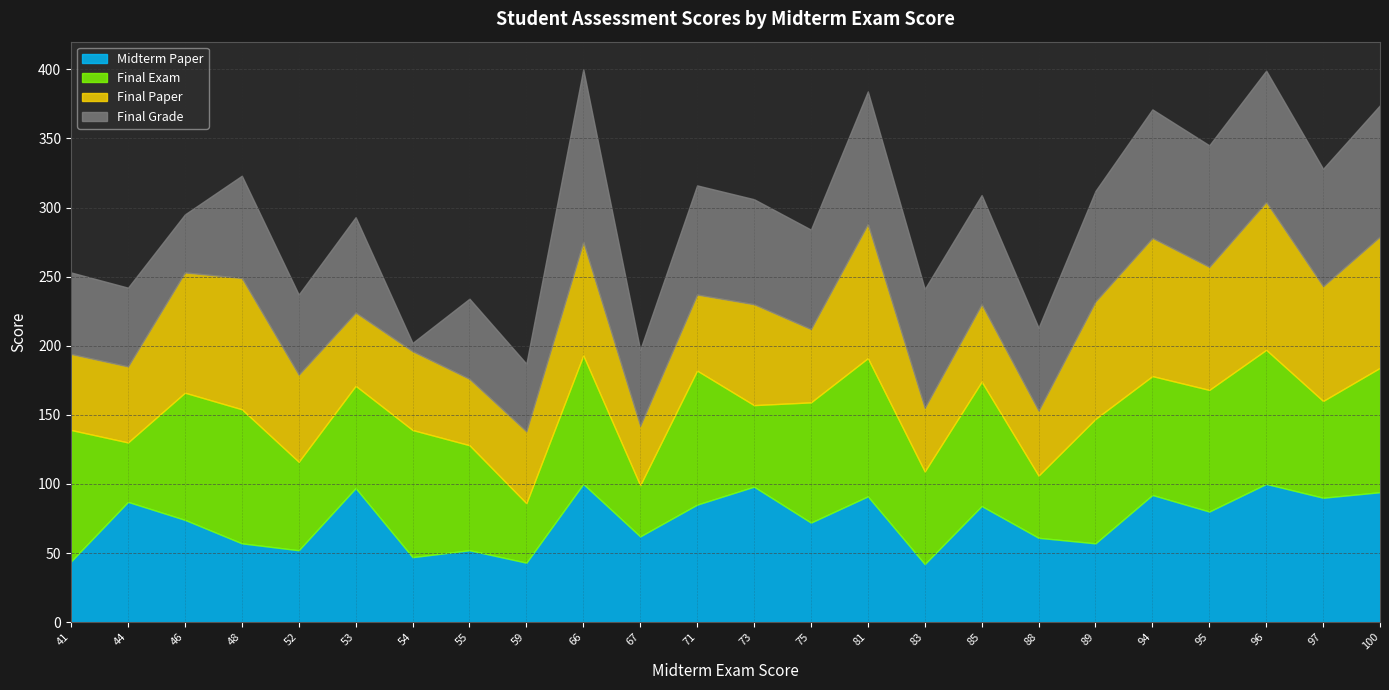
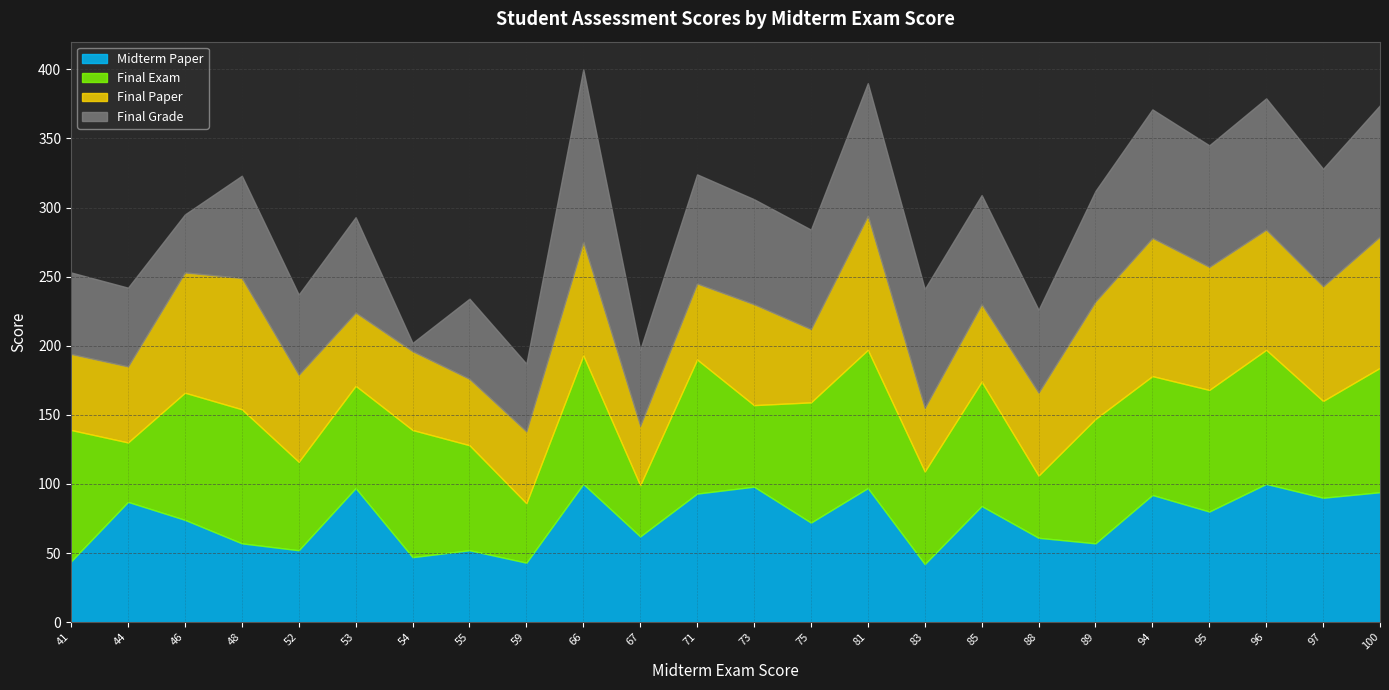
  {
    "Midterm Paper": {
      "41": 44,
      "44": 87,
      "46": 74,
      "48": 57,
      "52": 52,
      "53": 97,
      "54": 47,
      "55": 52,
      "59": 43,
      "66": 100,
      "67": 62,
-     "71": 85,
+     "71": 93,
      "73": 98,
      "75": 72,
-     "81": 91,
+     "81": 97,
      "83": 42,
      "85": 84,
      "88": 61,
      "89": 57,
      "94": 92,
      "95": 80,
      "96": 100,
      "97": 90,
      "100": 94
    },
    "Final Exam": {
      "41": 95,
      "44": 43,
      "46": 92,
      "48": 97,
      "52": 64,
      "53": 74,
      "54": 92,
      "55": 76,
      "59": 43,
      "66": 93,
      "67": 37,
      "71": 97,
      "73": 59,
      "75": 87,
      "81": 100,
      "83": 67,
      "85": 90,
      "88": 45,
      "89": 90,
      "94": 86,
      "95": 88,
      "96": 97,
      "97": 70,
      "100": 90
    },
    "Final Paper": {
      "41": 55,
      "44": 55,
      "46": 87,
      "48": 95,
      "52": 63,
      "53": 53,
      "54": 57,
      "55": 48,
      "59": 52,
      "66": 82,
      "67": 43,
      "71": 55,
      "73": 73,
      "75": 53,
      "81": 97,
      "83": 46,
      "85": 56,
-     "88": 47,
+     "88": 60,
      "89": 85,
      "94": 100,
      "95": 89,
-     "96": 107,
+     "96": 87,
      "97": 83,
      "100": 95
    },
    "Final Grade": {
      "41": 59,
      "44": 57,
      "46": 42,
      "48": 74,
      "52": 58,
      "53": 69,
      "54": 6,
      "55": 58,
      "59": 49,
      "66": 125,
      "67": 55,
      "71": 79,
      "73": 76,
      "75": 72,
      "81": 96,
      "83": 86,
      "85": 79,
      "88": 60,
      "89": 80,
      "94": 93,
      "95": 88,
      "96": 95,
      "97": 85,
      "100": 95
    }
  }
